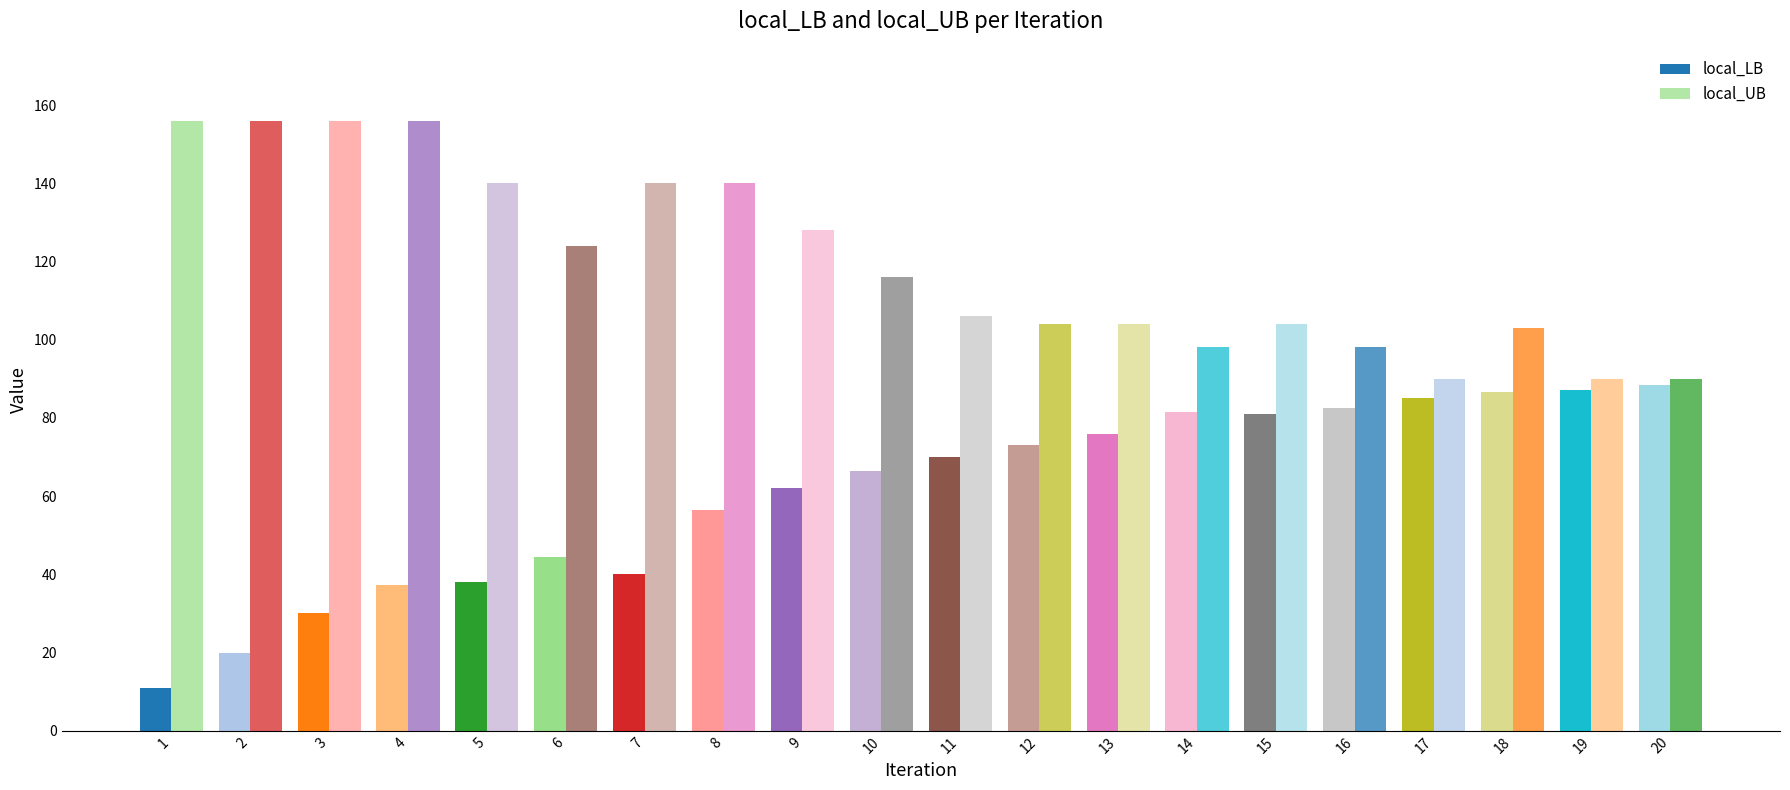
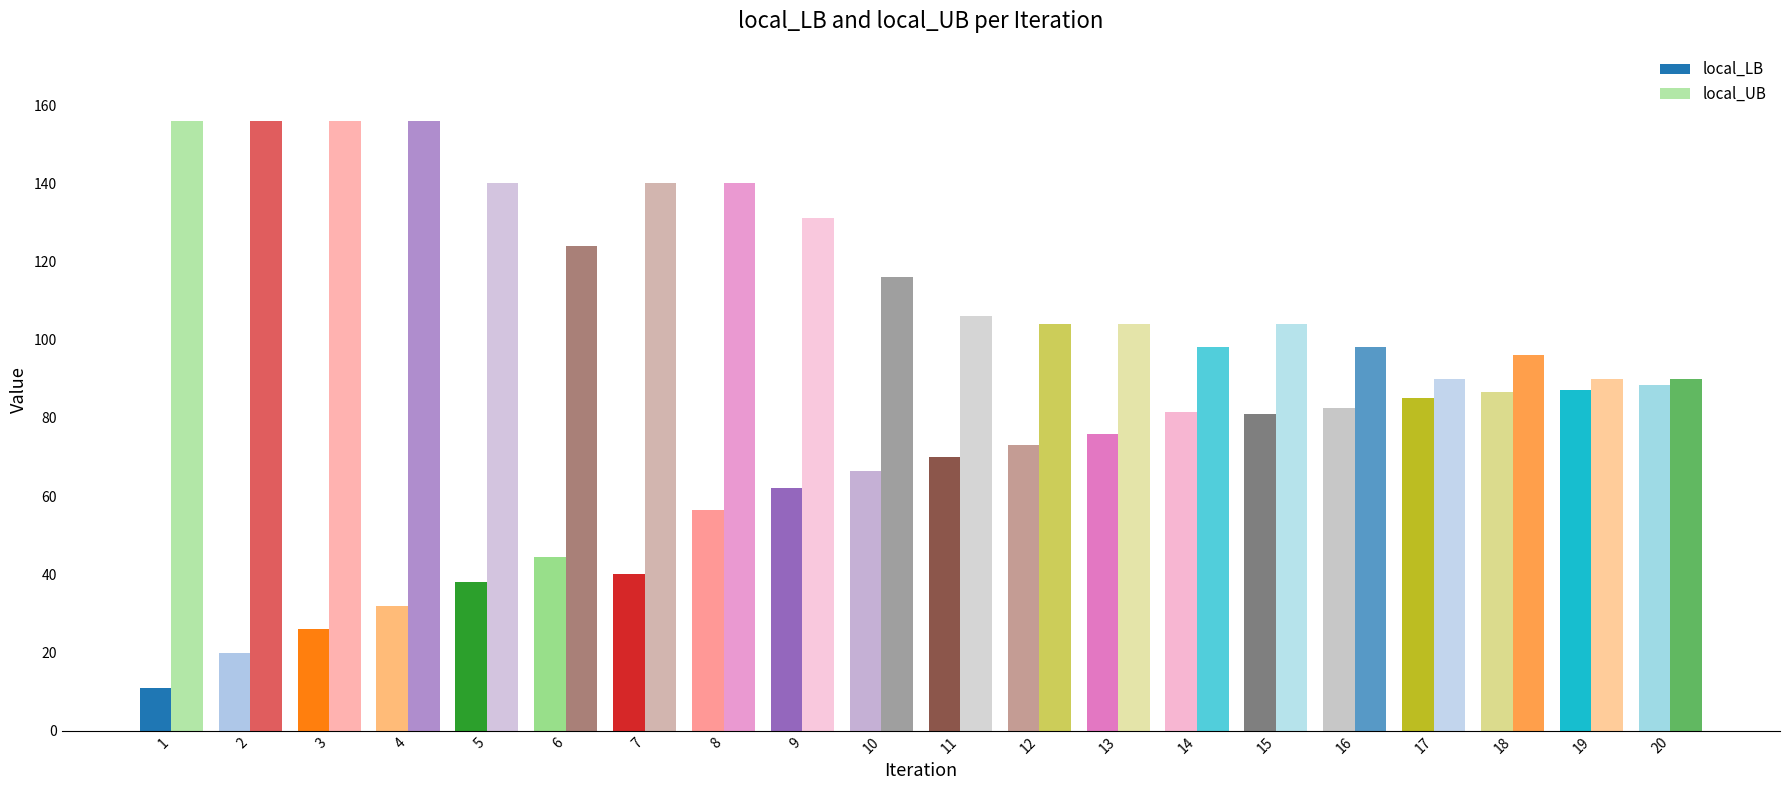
  {
    "local_LB": {
      "1": 11,
      "2": 20,
-     "3": 30,
-     "4": 37,
+     "3": 26,
+     "4": 32,
      "5": 38,
      "6": 45,
      "7": 40,
      "8": 57,
      "9": 62,
      "10": 67,
      "11": 70,
      "12": 73,
      "13": 76,
      "14": 82,
      "15": 81,
      "16": 83,
      "17": 85,
      "18": 87,
      "19": 87,
      "20": 89
    },
    "local_UB": {
      "1": 156,
      "2": 156,
      "3": 156,
      "4": 156,
      "5": 140,
      "6": 124,
      "7": 140,
      "8": 140,
-     "9": 128,
+     "9": 131,
      "10": 116,
      "11": 106,
      "12": 104,
      "13": 104,
      "14": 98,
      "15": 104,
      "16": 98,
      "17": 90,
-     "18": 103,
+     "18": 96,
      "19": 90,
      "20": 90
    }
  }
